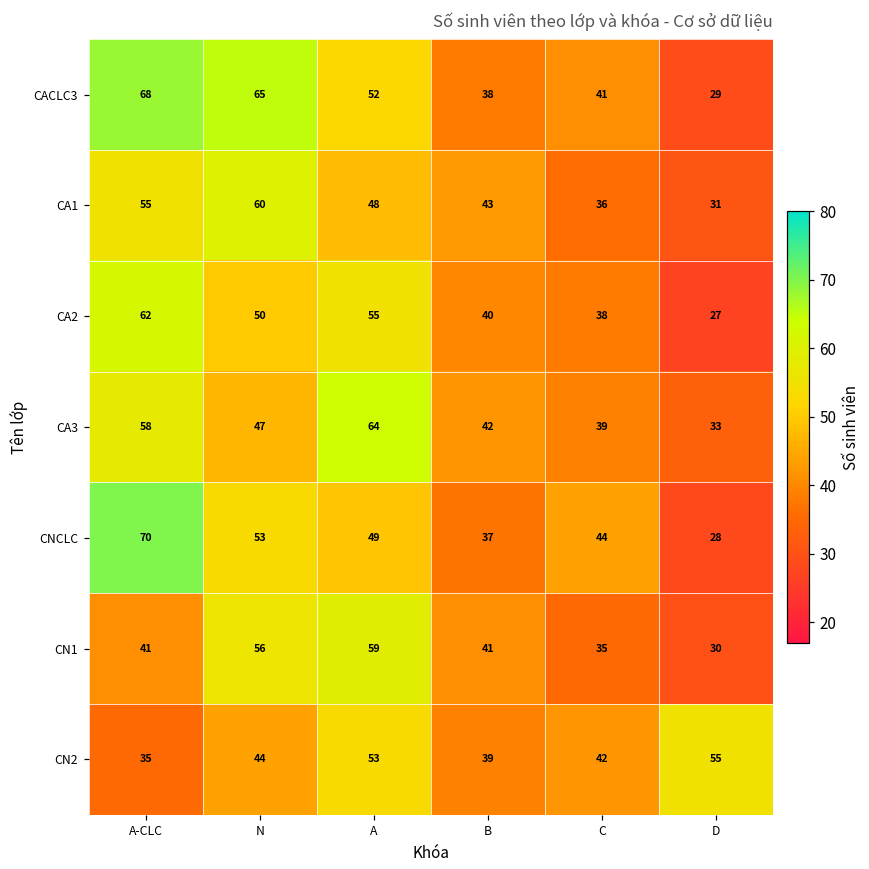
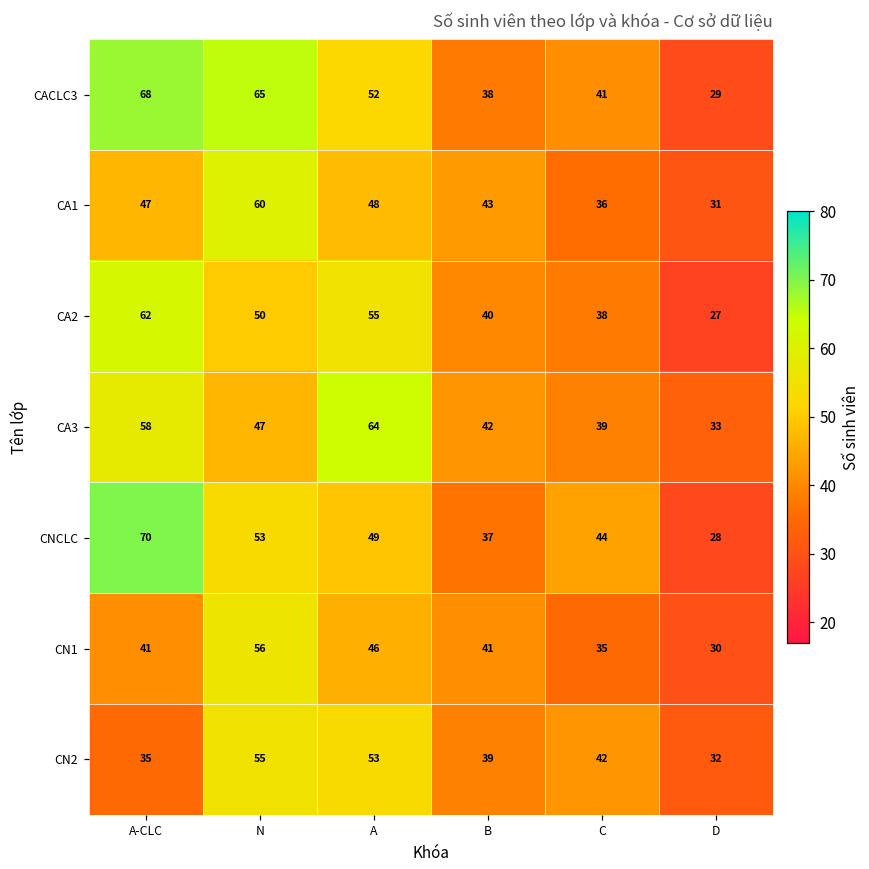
  {
    "CACLC3": {
      "A-CLC": 68,
      "N": 65,
      "A": 52,
      "B": 38,
      "C": 41,
      "D": 29
    },
    "CA1": {
-     "A-CLC": 55,
+     "A-CLC": 47,
      "N": 60,
      "A": 48,
      "B": 43,
      "C": 36,
      "D": 31
    },
    "CA2": {
      "A-CLC": 62,
      "N": 50,
      "A": 55,
      "B": 40,
      "C": 38,
      "D": 27
    },
    "CA3": {
      "A-CLC": 58,
      "N": 47,
      "A": 64,
      "B": 42,
      "C": 39,
      "D": 33
    },
    "CNCLC": {
      "A-CLC": 70,
      "N": 53,
      "A": 49,
      "B": 37,
      "C": 44,
      "D": 28
    },
    "CN1": {
      "A-CLC": 41,
      "N": 56,
-     "A": 59,
+     "A": 46,
      "B": 41,
      "C": 35,
      "D": 30
    },
    "CN2": {
      "A-CLC": 35,
-     "N": 44,
+     "N": 55,
      "A": 53,
      "B": 39,
      "C": 42,
-     "D": 55
+     "D": 32
    }
  }
